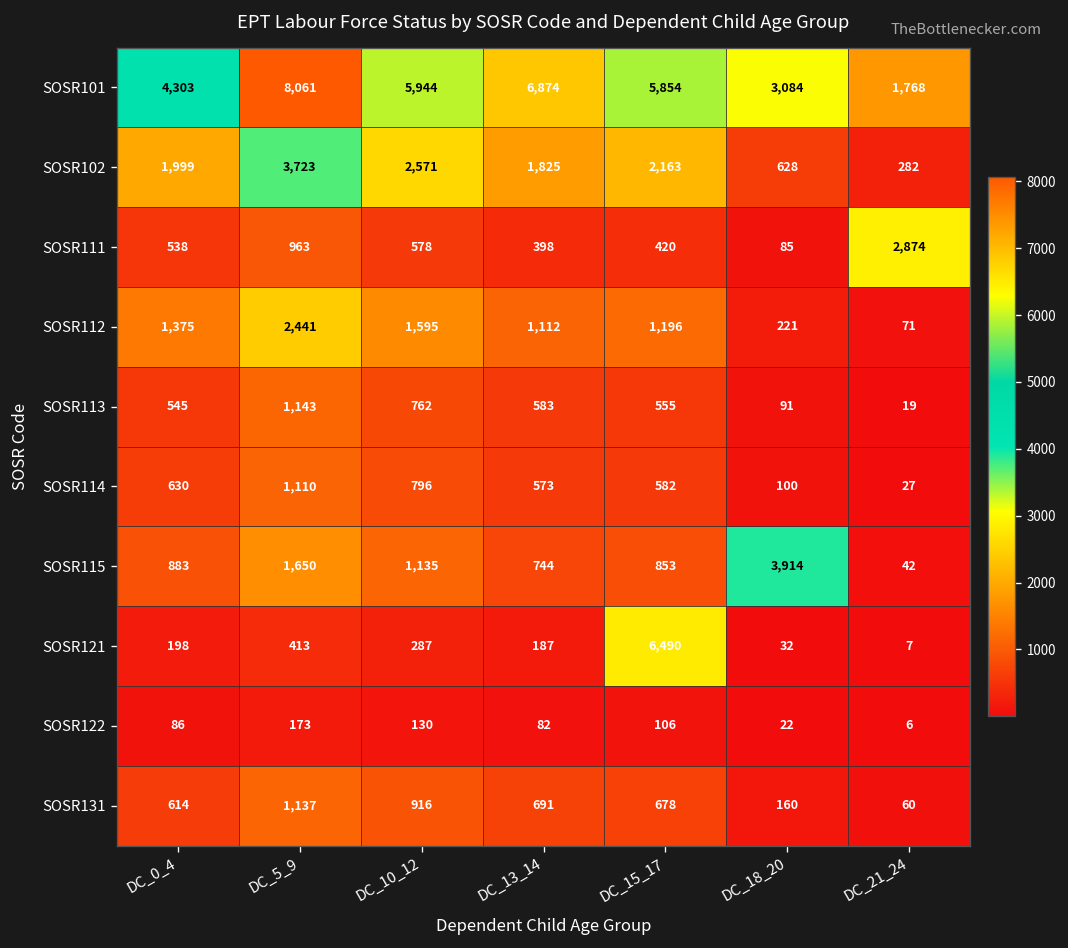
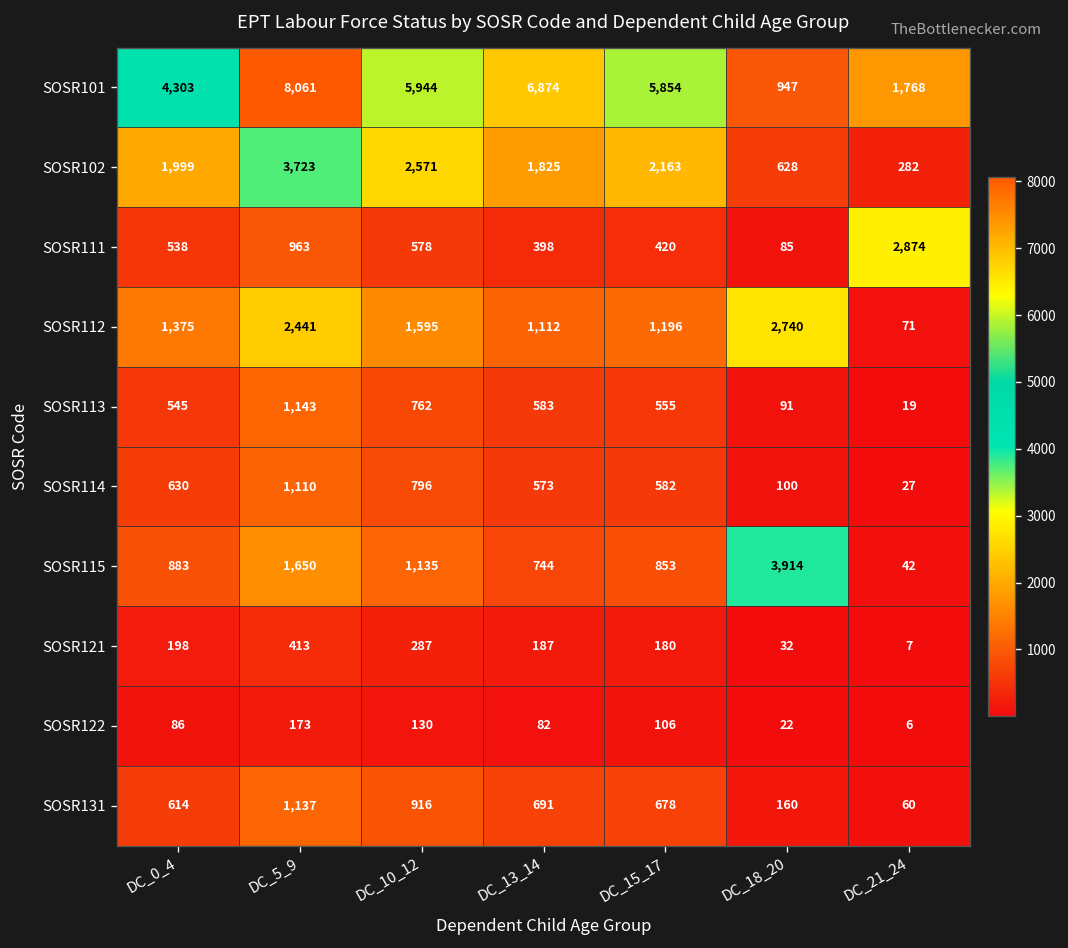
  {
    "SOSR101": {
      "DC_0_4": "4,303",
      "DC_5_9": "8,061",
      "DC_10_12": "5,944",
      "DC_13_14": "6,874",
      "DC_15_17": "5,854",
-     "DC_18_20": "3,084",
+     "DC_18_20": "947",
      "DC_21_24": "1,768"
    },
    "SOSR102": {
      "DC_0_4": "1,999",
      "DC_5_9": "3,723",
      "DC_10_12": "2,571",
      "DC_13_14": "1,825",
      "DC_15_17": "2,163",
      "DC_18_20": "628",
      "DC_21_24": "282"
    },
    "SOSR111": {
      "DC_0_4": "538",
      "DC_5_9": "963",
      "DC_10_12": "578",
      "DC_13_14": "398",
      "DC_15_17": "420",
      "DC_18_20": "85",
      "DC_21_24": "2,874"
    },
    "SOSR112": {
      "DC_0_4": "1,375",
      "DC_5_9": "2,441",
      "DC_10_12": "1,595",
      "DC_13_14": "1,112",
      "DC_15_17": "1,196",
-     "DC_18_20": "221",
+     "DC_18_20": "2,740",
      "DC_21_24": "71"
    },
    "SOSR113": {
      "DC_0_4": "545",
      "DC_5_9": "1,143",
      "DC_10_12": "762",
      "DC_13_14": "583",
      "DC_15_17": "555",
      "DC_18_20": "91",
      "DC_21_24": "19"
    },
    "SOSR114": {
      "DC_0_4": "630",
      "DC_5_9": "1,110",
      "DC_10_12": "796",
      "DC_13_14": "573",
      "DC_15_17": "582",
      "DC_18_20": "100",
      "DC_21_24": "27"
    },
    "SOSR115": {
      "DC_0_4": "883",
      "DC_5_9": "1,650",
      "DC_10_12": "1,135",
      "DC_13_14": "744",
      "DC_15_17": "853",
      "DC_18_20": "3,914",
      "DC_21_24": "42"
    },
    "SOSR121": {
      "DC_0_4": "198",
      "DC_5_9": "413",
      "DC_10_12": "287",
      "DC_13_14": "187",
-     "DC_15_17": "6,490",
+     "DC_15_17": "180",
      "DC_18_20": "32",
      "DC_21_24": "7"
    },
    "SOSR122": {
      "DC_0_4": "86",
      "DC_5_9": "173",
      "DC_10_12": "130",
      "DC_13_14": "82",
      "DC_15_17": "106",
      "DC_18_20": "22",
      "DC_21_24": "6"
    },
    "SOSR131": {
      "DC_0_4": "614",
      "DC_5_9": "1,137",
      "DC_10_12": "916",
      "DC_13_14": "691",
      "DC_15_17": "678",
      "DC_18_20": "160",
      "DC_21_24": "60"
    }
  }
